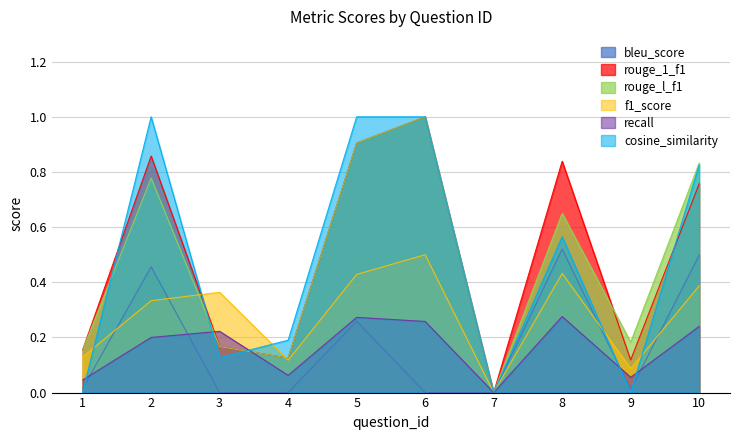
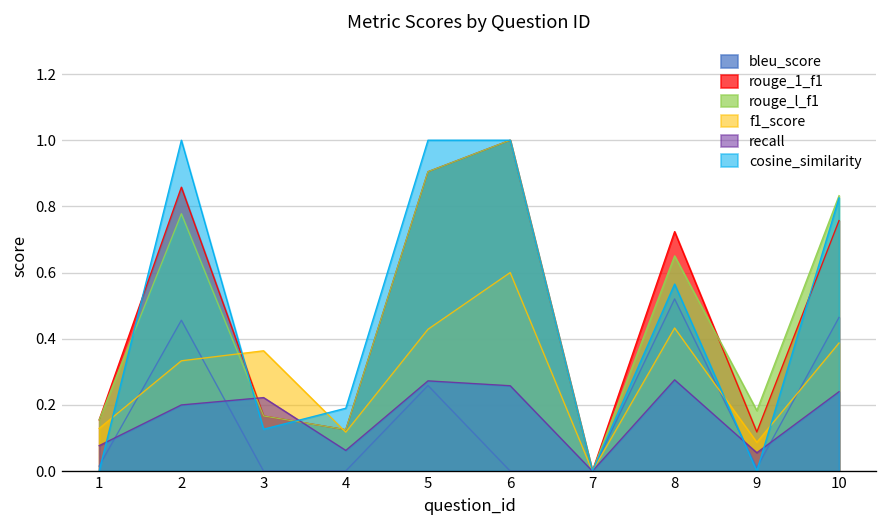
  {
    "bleu_score": {
      "1": 0.02,
      "2": 0.46,
      "3": 0.00,
      "4": 0.00,
      "5": 0.26,
      "6": 0.00,
      "8": 0.52,
      "9": 0.01,
-     "10": 0.50
+     "10": 0.46
    },
    "rouge_1_f1": {
      "2": 0.86,
-     "8": 0.84,
+     "8": 0.72,
      "9": 0.12,
      "10": 0.76
    },
    "rouge_l_f1": {
      "2": 0.78,
      "8": 0.65,
      "9": 0.18
    },
    "f1_score": {
      "1": 0.13,
      "2": 0.33,
      "3": 0.36,
      "5": 0.43,
-     "6": 0.5,
+     "6": 0.6,
      "8": 0.43,
      "9": 0.09,
      "10": 0.39
    },
    "recall": {
-     "1": 0.05,
+     "1": 0.08,
      "2": 0.20,
      "3": 0.22,
      "4": 0.06,
      "5": 0.27,
      "6": 0.26,
      "8": 0.28,
      "9": 0.06,
      "10": 0.24
    },
    "cosine_similarity": {
      "1": 0.00,
      "2": 1.00,
      "3": 0.13,
      "4": 0.19,
      "5": 1.00,
      "8": 0.57,
      "9": 0.00
    }
  }
